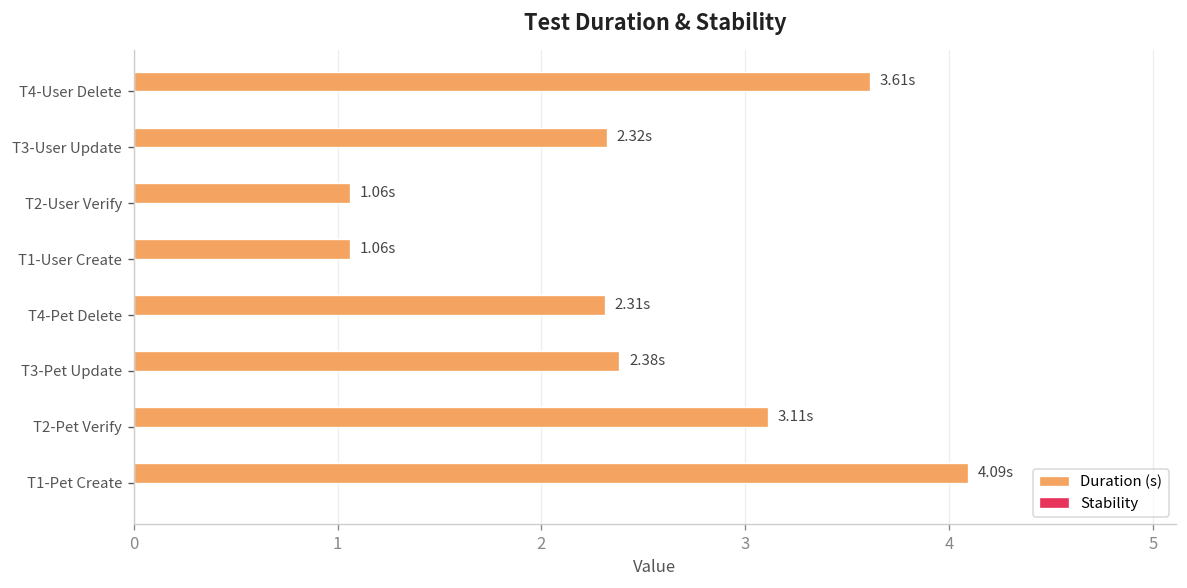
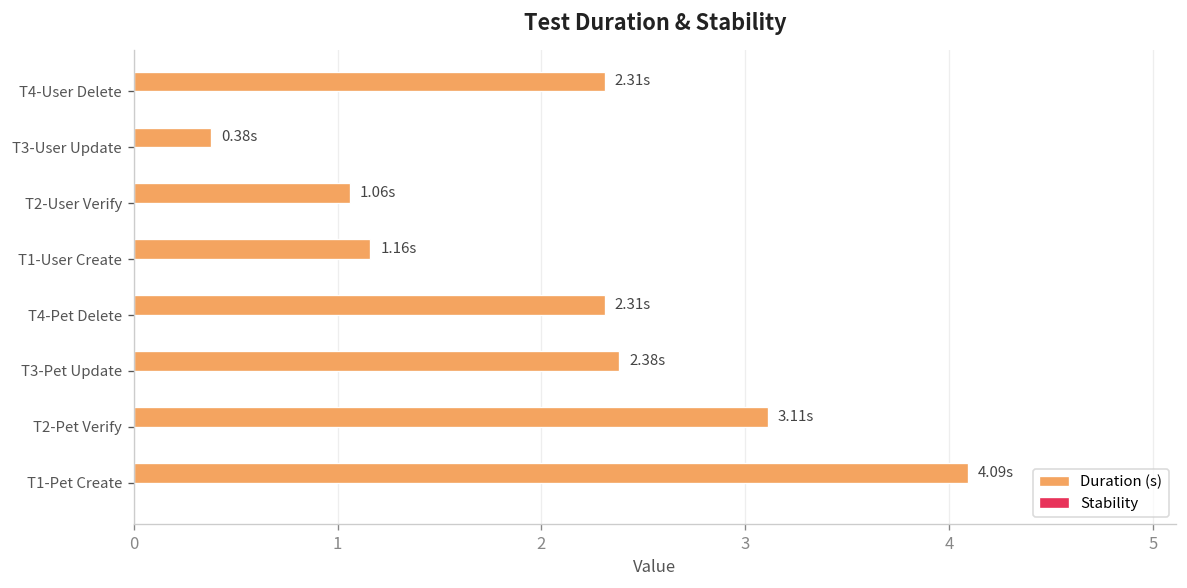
  {
    "Duration (s)": {
-     "T4-User Delete": "3.61s",
-     "T3-User Update": "2.32s",
+     "T4-User Delete": "2.31s",
+     "T3-User Update": "0.38s",
      "T2-User Verify": "1.06s",
-     "T1-User Create": "1.06s",
+     "T1-User Create": "1.16s",
      "T4-Pet Delete": "2.31s",
      "T3-Pet Update": "2.38s",
      "T2-Pet Verify": "3.11s",
      "T1-Pet Create": "4.09s"
    },
    "Stability": {
      "T4-User Delete": "0.00",
      "T3-User Update": "0.00",
      "T2-User Verify": "0.00",
      "T1-User Create": "0.00",
      "T4-Pet Delete": "0.00",
      "T3-Pet Update": "0.00",
      "T2-Pet Verify": "0.00",
      "T1-Pet Create": "0.00"
    }
  }
